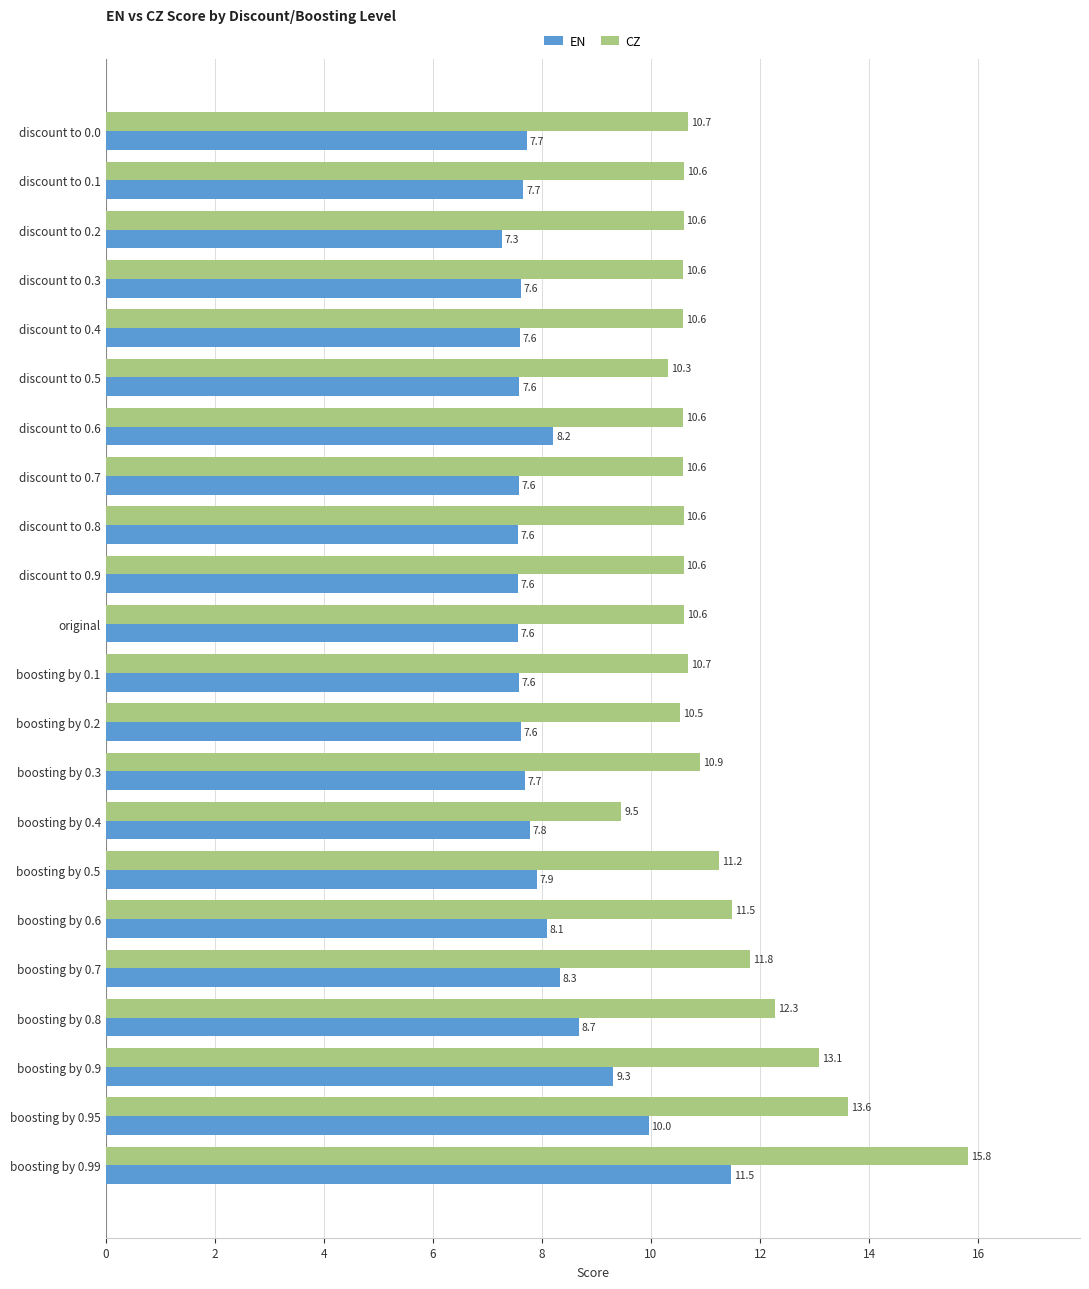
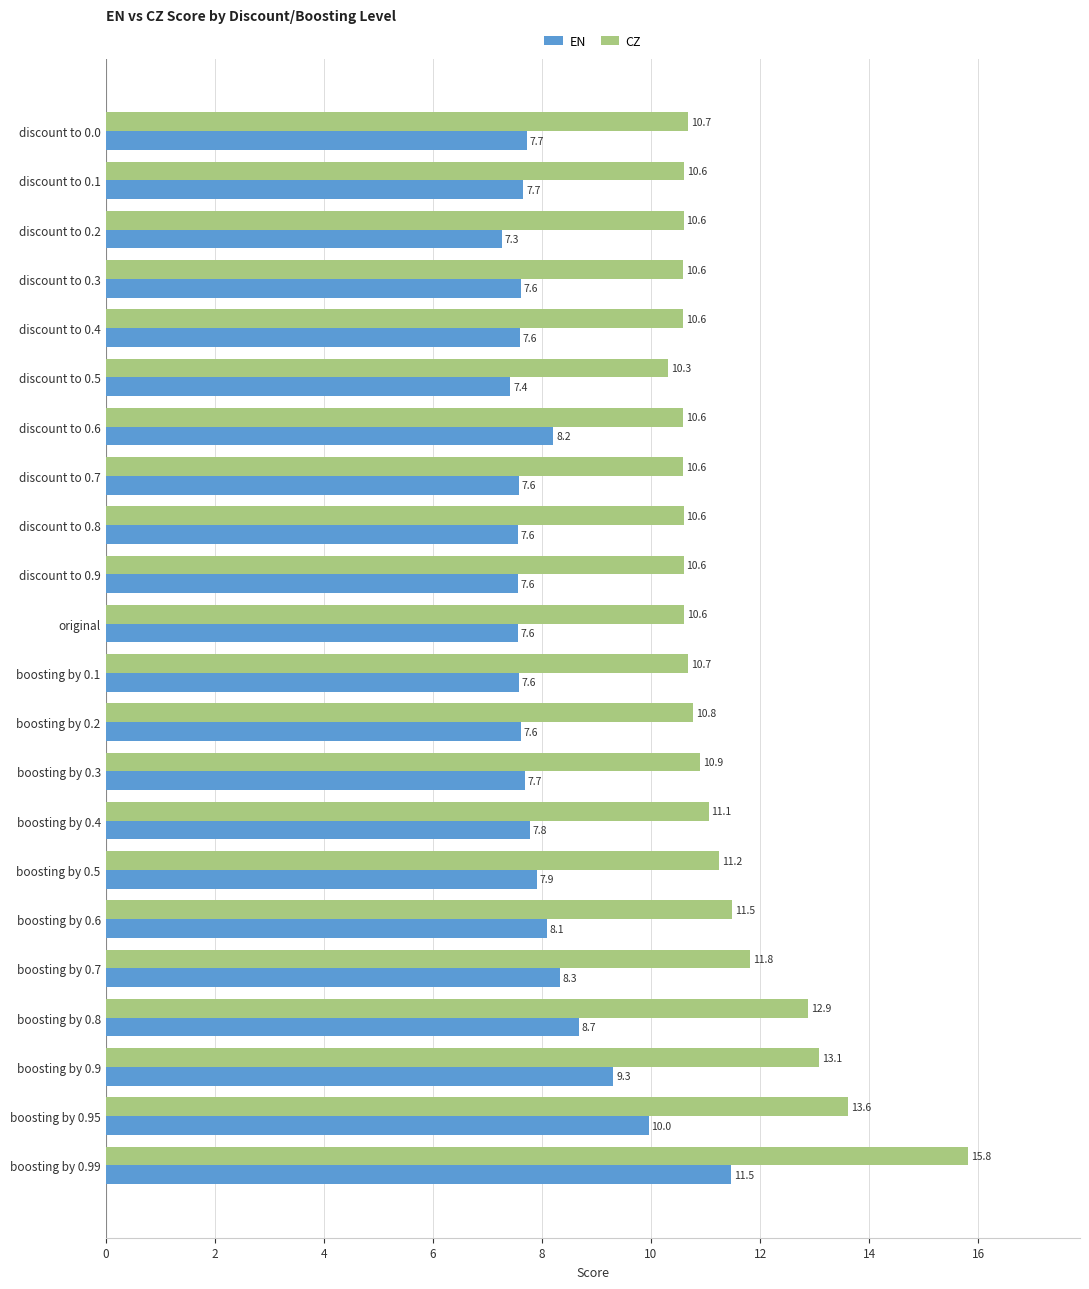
  {
    "EN": {
      "discount to 0.0": 7.7,
      "discount to 0.1": 7.7,
      "discount to 0.2": 7.3,
      "discount to 0.3": 7.6,
      "discount to 0.4": 7.6,
-     "discount to 0.5": 7.6,
+     "discount to 0.5": 7.4,
      "discount to 0.6": 8.2,
      "discount to 0.7": 7.6,
      "discount to 0.8": 7.6,
      "discount to 0.9": 7.6,
      "original": 7.6,
      "boosting by 0.1": 7.6,
      "boosting by 0.2": 7.6,
      "boosting by 0.3": 7.7,
      "boosting by 0.4": 7.8,
      "boosting by 0.5": 7.9,
      "boosting by 0.6": 8.1,
      "boosting by 0.7": 8.3,
      "boosting by 0.8": 8.7,
      "boosting by 0.9": 9.3,
      "boosting by 0.95": 10.0,
      "boosting by 0.99": 11.5
    },
    "CZ": {
      "discount to 0.0": 10.7,
      "discount to 0.1": 10.6,
      "discount to 0.2": 10.6,
      "discount to 0.3": 10.6,
      "discount to 0.4": 10.6,
      "discount to 0.5": 10.3,
      "discount to 0.6": 10.6,
      "discount to 0.7": 10.6,
      "discount to 0.8": 10.6,
      "discount to 0.9": 10.6,
      "original": 10.6,
      "boosting by 0.1": 10.7,
-     "boosting by 0.2": 10.5,
+     "boosting by 0.2": 10.8,
      "boosting by 0.3": 10.9,
-     "boosting by 0.4": 9.5,
+     "boosting by 0.4": 11.1,
      "boosting by 0.5": 11.2,
      "boosting by 0.6": 11.5,
      "boosting by 0.7": 11.8,
-     "boosting by 0.8": 12.3,
+     "boosting by 0.8": 12.9,
      "boosting by 0.9": 13.1,
      "boosting by 0.95": 13.6,
      "boosting by 0.99": 15.8
    }
  }
